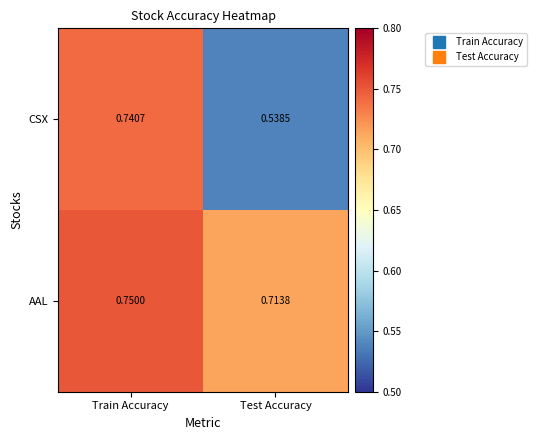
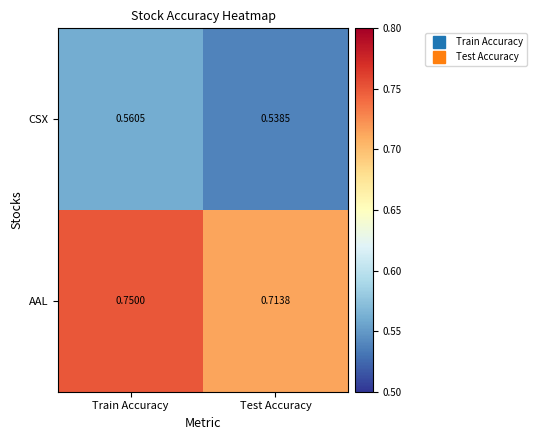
  {
    "CSX": {
-     "Train Accuracy": 0.7407,
+     "Train Accuracy": 0.5605,
      "Test Accuracy": 0.5385
    },
    "AAL": {
      "Train Accuracy": 0.7500,
      "Test Accuracy": 0.7138
    }
  }
